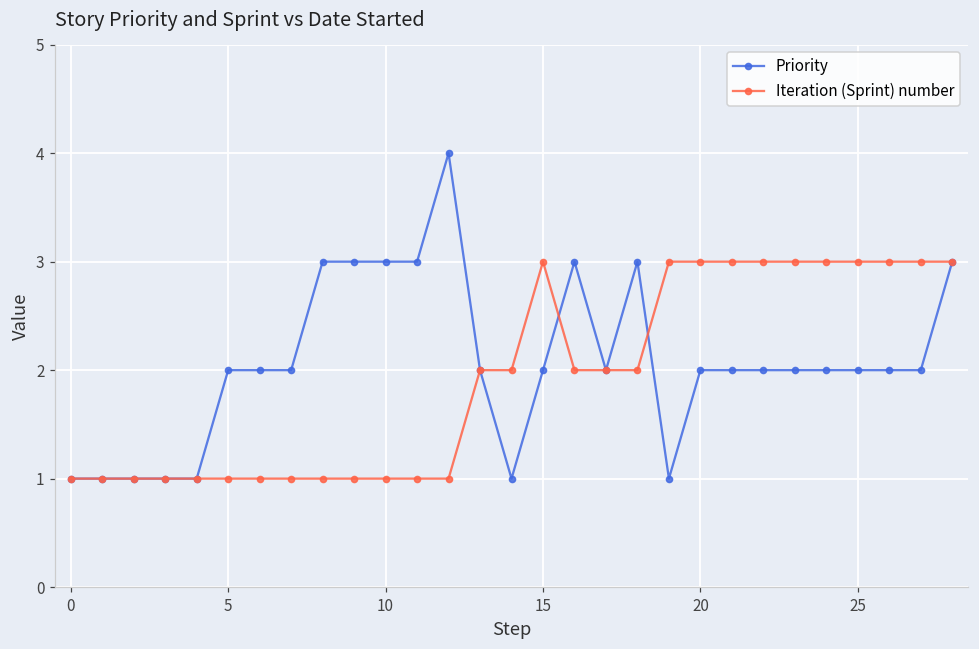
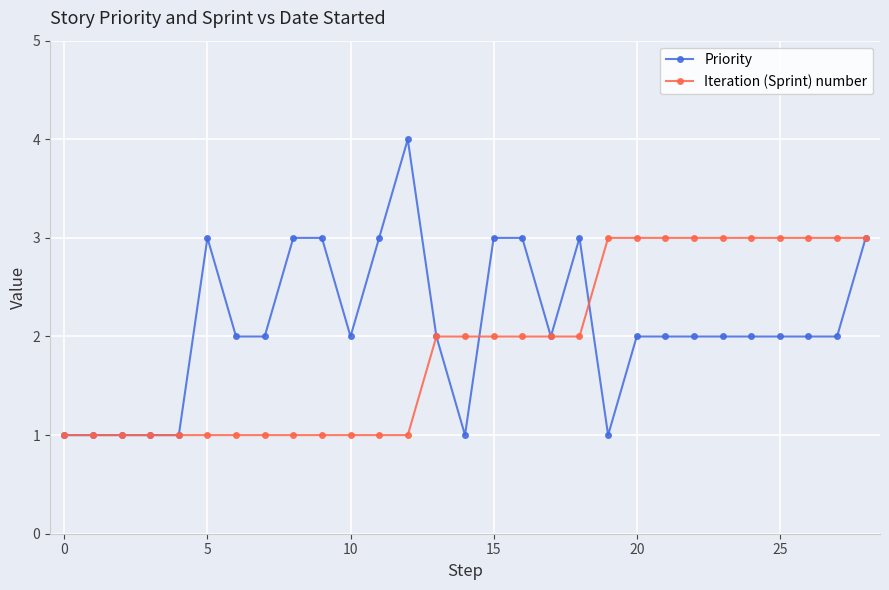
  {
    "Priority": {
-     "5": 2,
-     "10": 3,
-     "15": 2,
+     "5": 3,
+     "10": 2,
+     "15": 3,
      "20": 2,
      "25": 2
    },
    "Iteration (Sprint) number": {
      "5": 1,
      "10": 1,
-     "15": 3,
+     "15": 2,
      "20": 3,
      "25": 3
    }
  }
